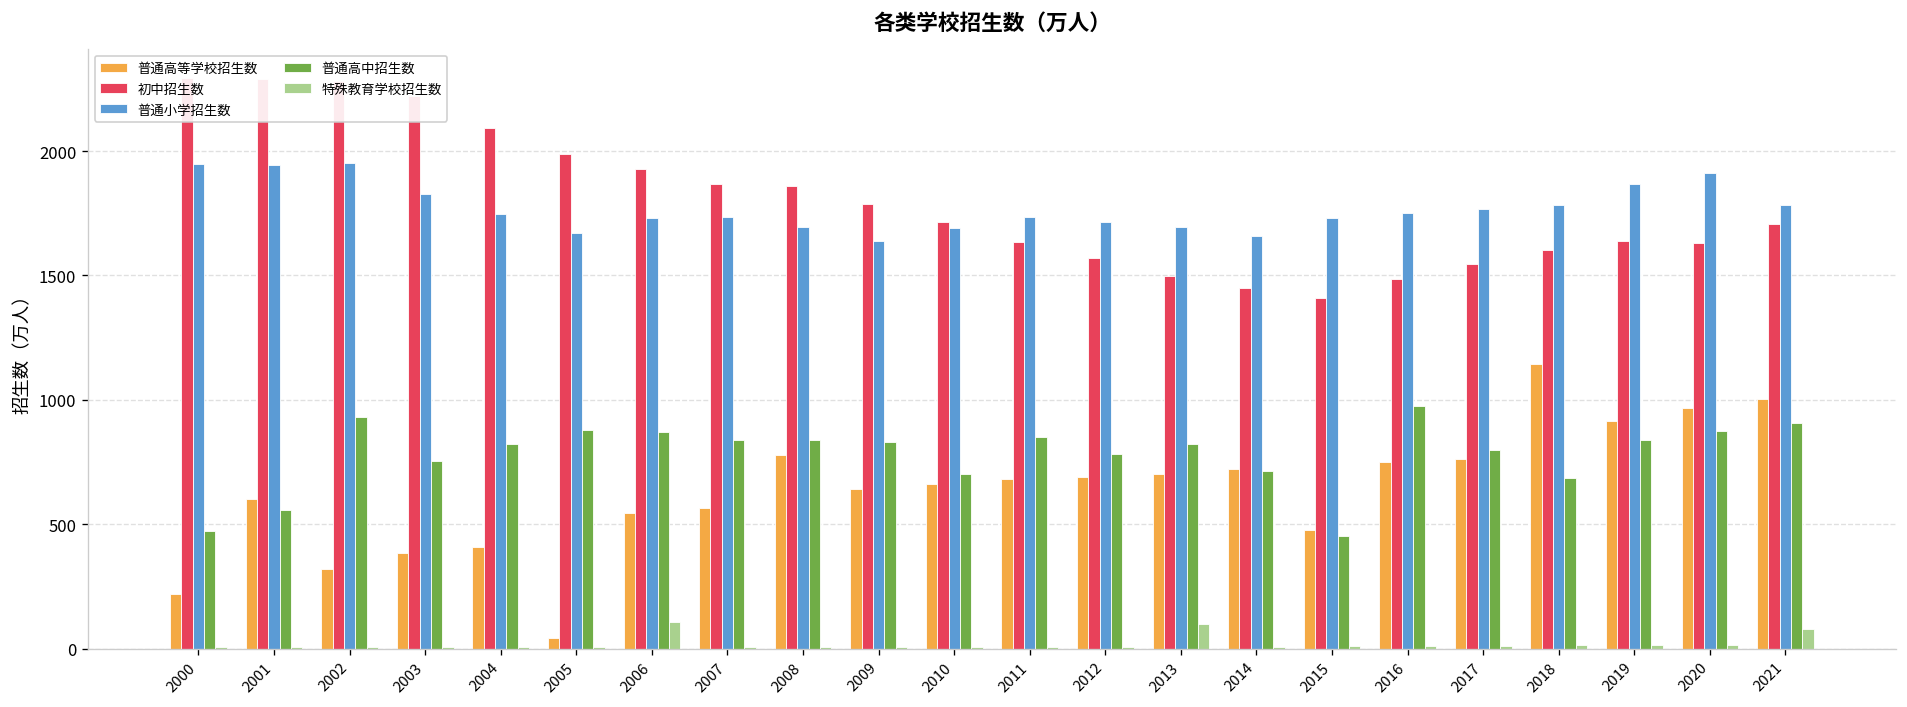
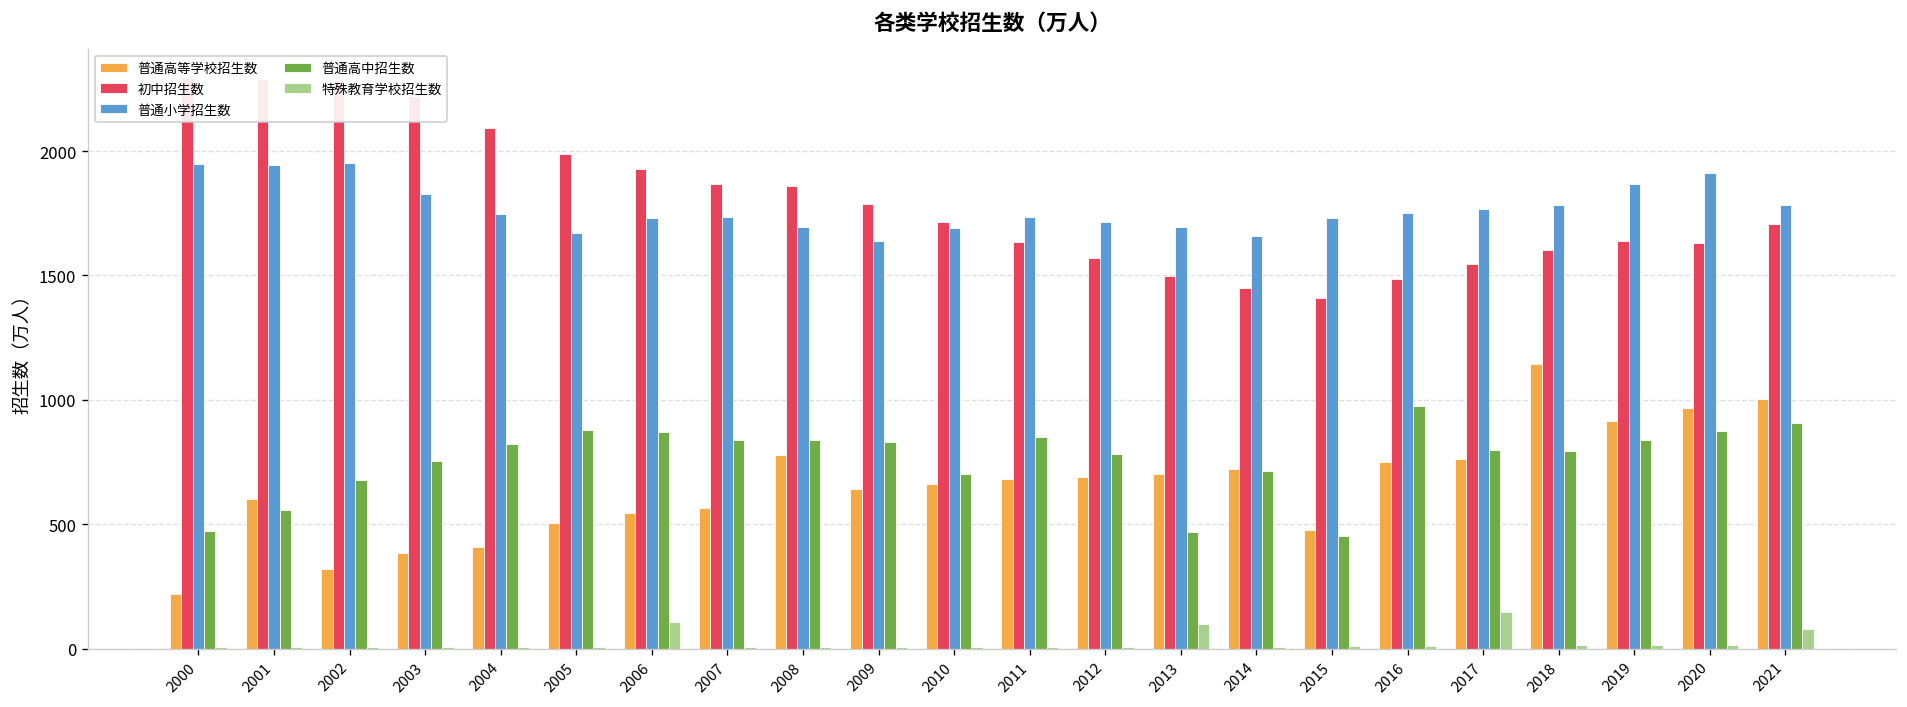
  {
    "普通高等学校招生数": {
      "2000": 220,
      "2001": 600,
      "2002": 320,
      "2003": 380,
      "2004": 410,
-     "2005": 40,
+     "2005": 500,
      "2006": 550,
      "2007": 570,
      "2008": 780,
      "2009": 640,
      "2010": 660,
      "2011": 680,
      "2012": 690,
      "2013": 700,
      "2014": 720,
      "2015": 480,
      "2016": 750,
      "2017": 760,
      "2018": 1140,
      "2019": 910,
      "2020": 970,
      "2021": 1000
    },
    "初中招生数": {
      "2004": 2090,
      "2005": 1990,
      "2006": 1930,
      "2007": 1870,
      "2008": 1860,
      "2009": 1790,
      "2010": 1720,
      "2011": 1630,
      "2012": 1570,
      "2013": 1500,
      "2014": 1450,
      "2015": 1410,
      "2016": 1490,
      "2017": 1550,
      "2018": 1600,
      "2019": 1640,
      "2020": 1630,
      "2021": 1710
    },
    "普通小学招生数": {
      "2000": 1950,
      "2001": 1940,
      "2002": 1950,
      "2003": 1830,
      "2004": 1750,
      "2005": 1670,
      "2006": 1730,
      "2007": 1740,
      "2008": 1700,
      "2009": 1640,
      "2010": 1690,
      "2011": 1740,
      "2012": 1710,
      "2013": 1700,
      "2014": 1660,
      "2015": 1730,
      "2016": 1750,
      "2017": 1770,
      "2018": 1780,
      "2019": 1870,
      "2020": 1910,
      "2021": 1780
    },
    "普通高中招生数": {
      "2000": 470,
      "2001": 560,
-     "2002": 930,
+     "2002": 680,
      "2003": 750,
      "2004": 820,
      "2005": 880,
      "2006": 870,
      "2007": 840,
      "2008": 840,
      "2009": 830,
      "2010": 700,
      "2011": 850,
      "2012": 780,
-     "2013": 820,
+     "2013": 470,
      "2014": 710,
      "2015": 450,
      "2016": 970,
      "2017": 800,
-     "2018": 690,
+     "2018": 790,
      "2019": 840,
      "2020": 880,
      "2021": 910
    },
    "特殊教育学校招生数": {
      "2006": 110,
      "2013": 100,
-     "2017": 10,
+     "2017": 150,
      "2018": 10,
      "2019": 10,
      "2020": 10,
      "2021": 80
    }
  }
